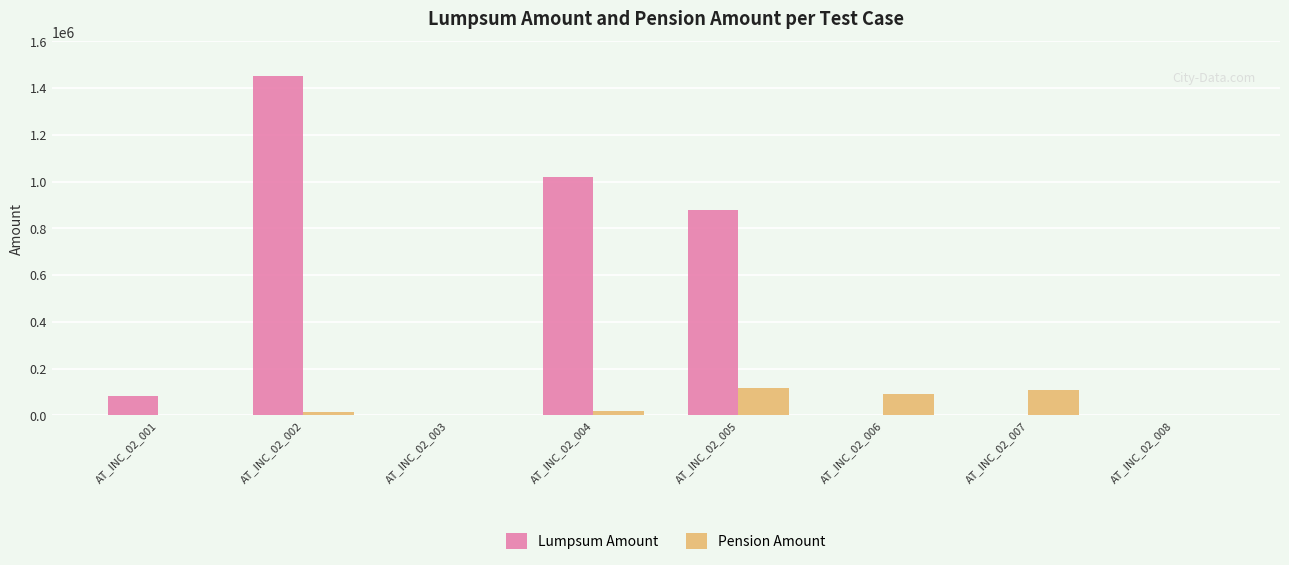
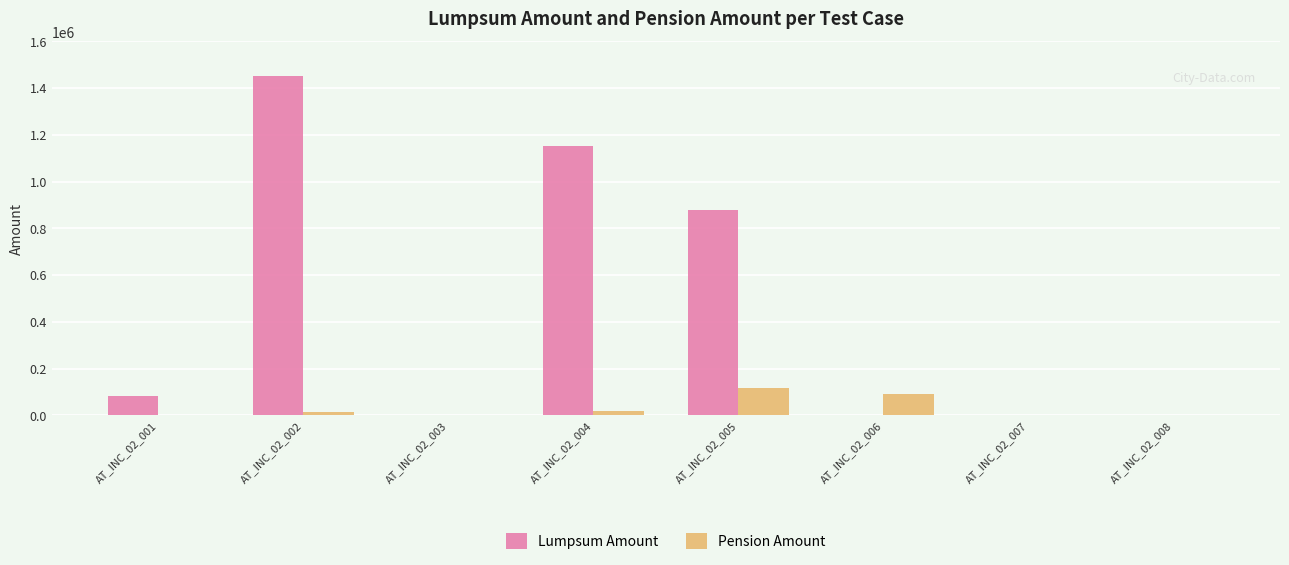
  {
    "Lumpsum Amount": {
      "AT_INC_02_001": 80000,
      "AT_INC_02_002": 1450000,
      "AT_INC_02_003": 0,
-     "AT_INC_02_004": 1020000,
+     "AT_INC_02_004": 1150000,
      "AT_INC_02_005": 880000,
      "AT_INC_02_006": 0,
      "AT_INC_02_007": 0,
      "AT_INC_02_008": 0
    },
    "Pension Amount": {
      "AT_INC_02_001": 0,
      "AT_INC_02_002": 10000,
      "AT_INC_02_003": 0,
      "AT_INC_02_004": 20000,
      "AT_INC_02_005": 120000,
      "AT_INC_02_006": 90000,
-     "AT_INC_02_007": 110000,
+     "AT_INC_02_007": 0,
      "AT_INC_02_008": 0
    }
  }
